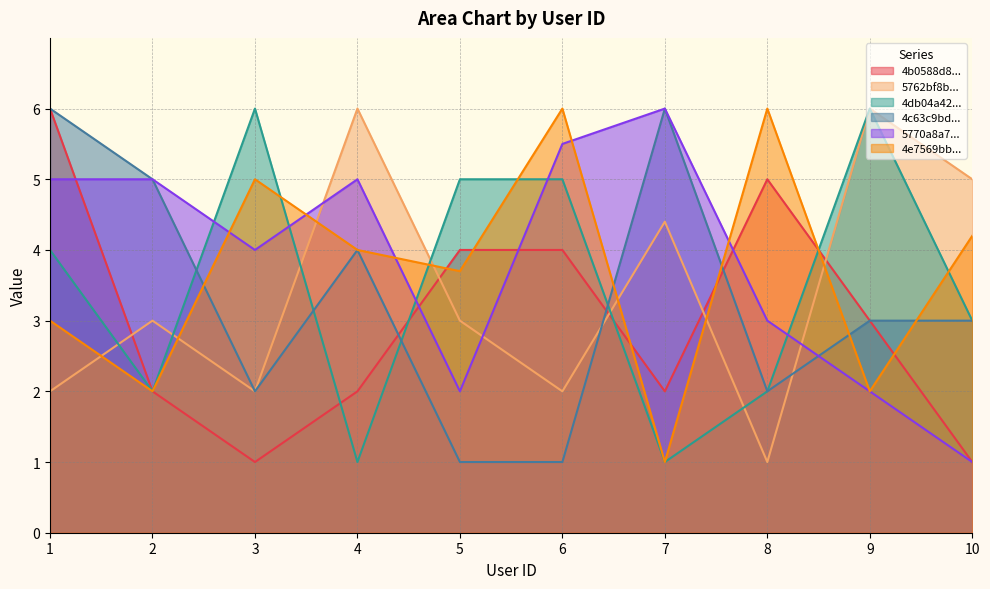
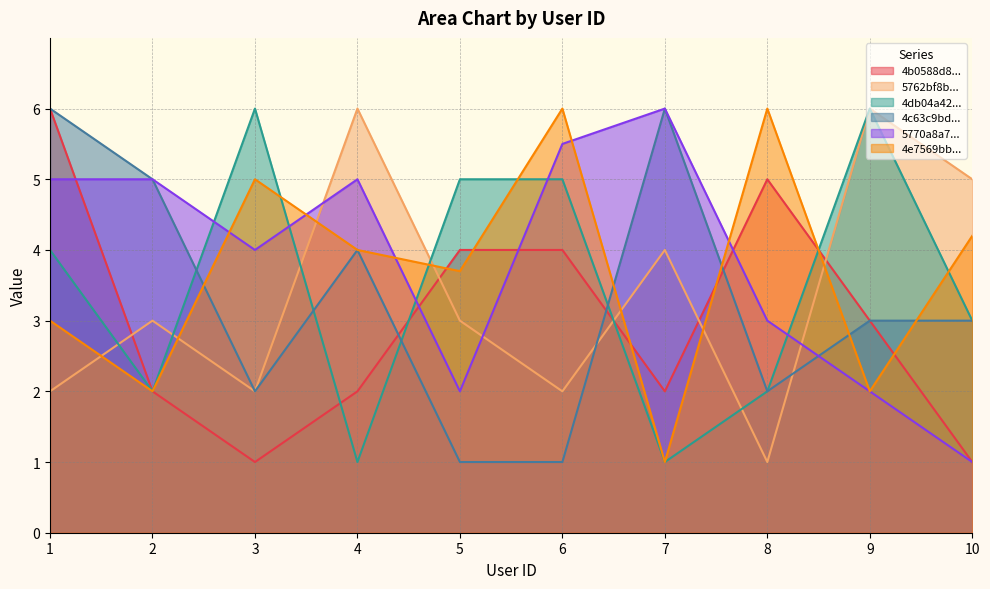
  {
    "4b0588d8...": {
      "3": 1.0,
      "4": 2.0,
      "5": 4.0,
      "6": 4.0,
      "7": 2.0,
      "8": 5.0
    },
    "5762bf8b...": {
      "1": 2.0,
      "2": 3.0,
      "4": 6.0,
      "5": 3.0,
      "6": 2.0,
-     "7": 4.4,
+     "7": 4.0,
      "8": 1.0,
      "10": 5.0
    },
    "5770a8a7...": {
      "1": 5.0,
      "3": 4.0,
      "4": 5.0,
      "5": 2.0,
      "6": 5.5,
      "8": 3.0
    },
    "4e7569bb...": {
      "1": 3.0,
      "3": 5.0,
      "5": 3.7,
      "6": 6.0,
      "8": 6.0,
      "10": 4.2
    }
  }
